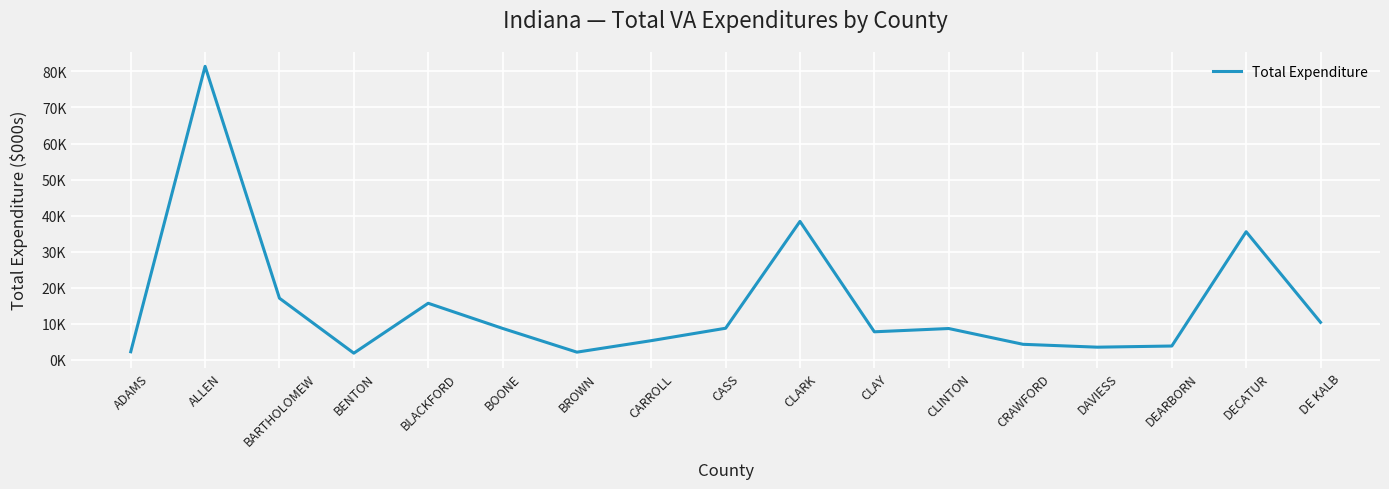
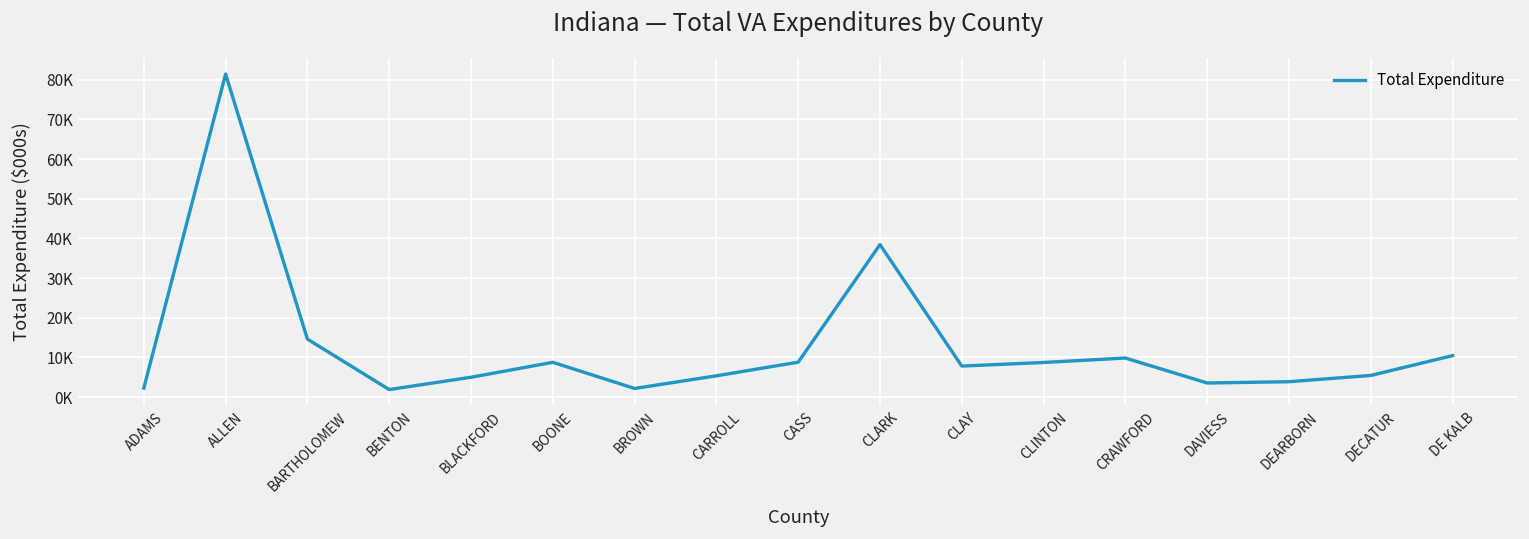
  {
    "ADAMS": 2000,
    "ALLEN": 81000,
-   "BARTHOLOMEW": 17000,
+   "BARTHOLOMEW": 15000,
    "BENTON": 2000,
-   "BLACKFORD": 16000,
+   "BLACKFORD": 5000,
    "BOONE": 9000,
    "BROWN": 2000,
    "CARROLL": 5000,
    "CASS": 9000,
    "CLARK": 38000,
    "CLAY": 8000,
    "CLINTON": 9000,
-   "CRAWFORD": 4000,
+   "CRAWFORD": 10000,
    "DAVIESS": 4000,
    "DEARBORN": 4000,
-   "DECATUR": 36000,
+   "DECATUR": 5000,
    "DE KALB": 10000
  }
